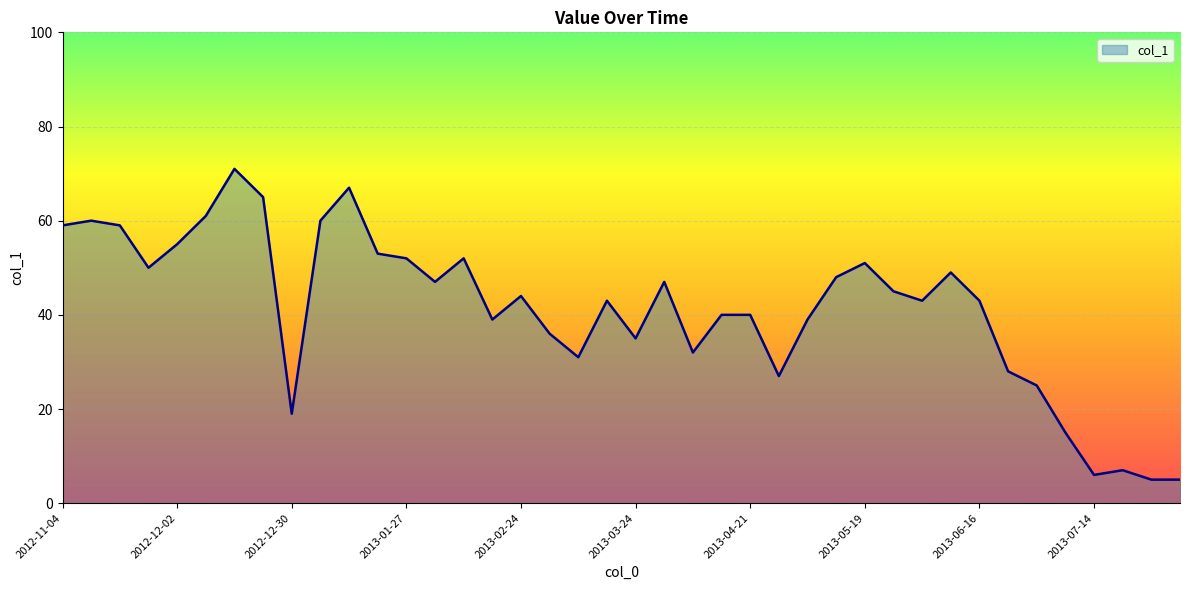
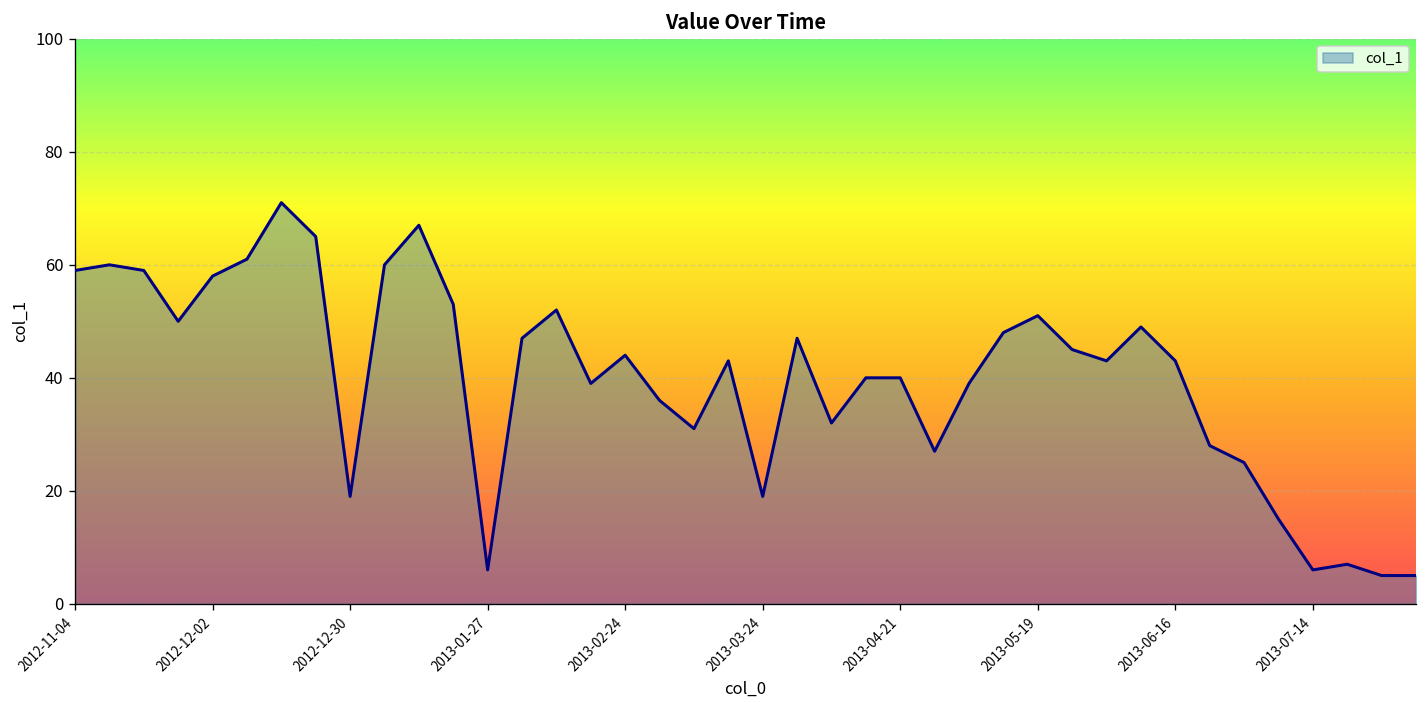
  {
    "2012-11-04": 59,
-   "2012-12-02": 55,
+   "2012-12-02": 58,
    "2012-12-30": 19,
-   "2013-01-27": 52,
+   "2013-01-27": 6,
    "2013-02-24": 44,
-   "2013-03-24": 35,
+   "2013-03-24": 19,
    "2013-04-21": 40,
    "2013-05-19": 51,
    "2013-06-16": 43,
    "2013-07-14": 6
  }
